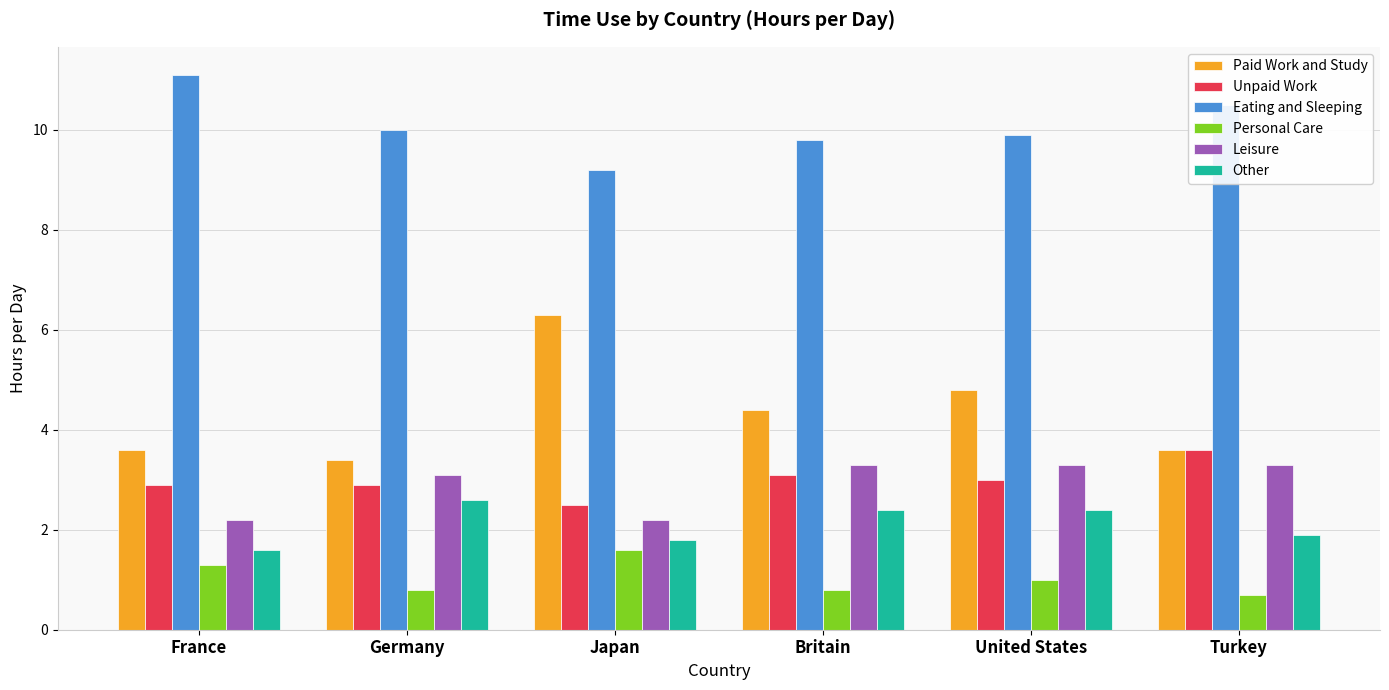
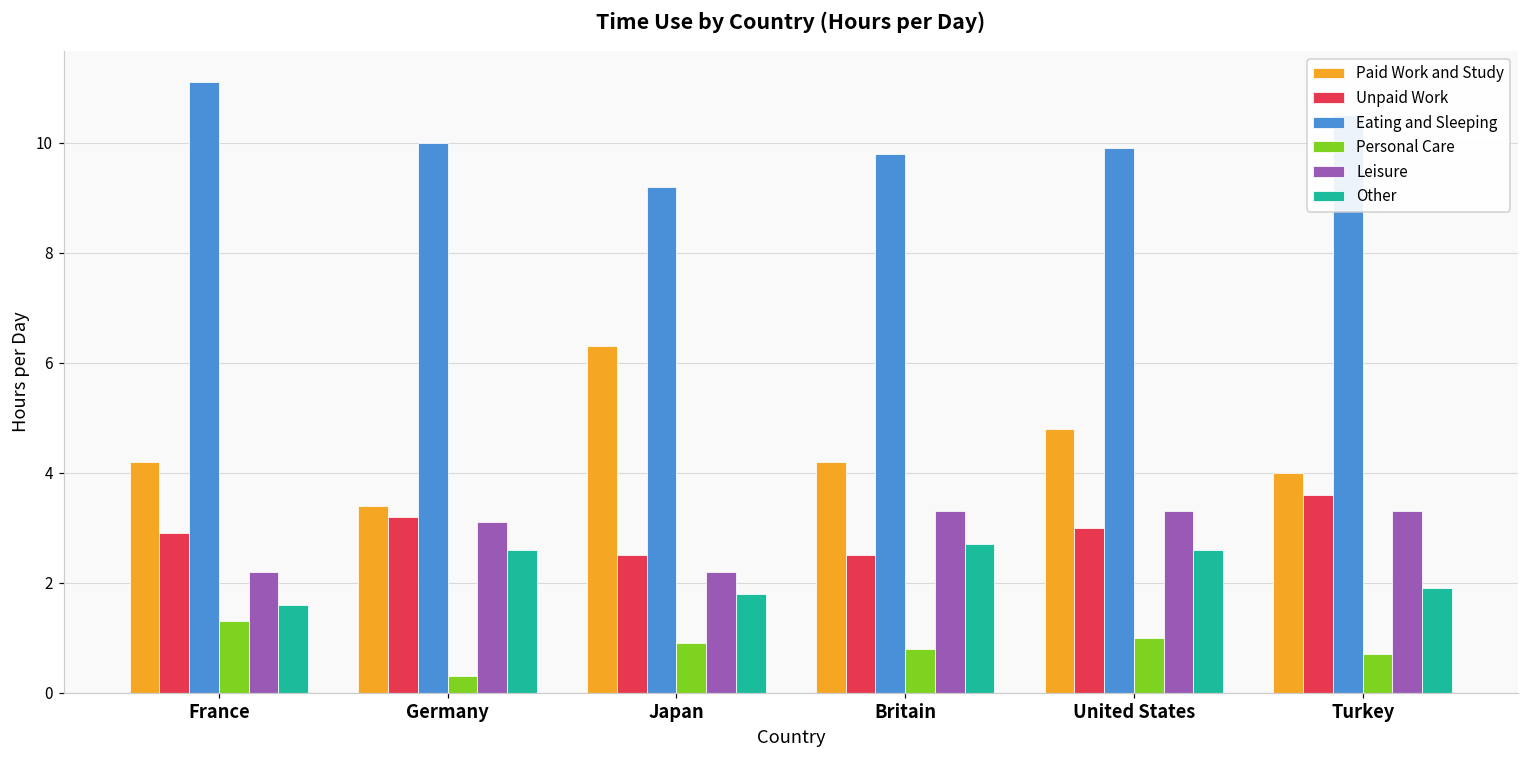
  {
    "Paid Work and Study": {
-     "France": 3.6,
+     "France": 4.2,
      "Germany": 3.4,
      "Japan": 6.3,
-     "Britain": 4.4,
+     "Britain": 4.2,
      "United States": 4.8,
-     "Turkey": 3.6
+     "Turkey": 4.0
    },
    "Unpaid Work": {
      "France": 2.9,
-     "Germany": 2.9,
+     "Germany": 3.2,
      "Japan": 2.5,
-     "Britain": 3.1,
+     "Britain": 2.5,
      "United States": 3.0,
      "Turkey": 3.6
    },
    "Eating and Sleeping": {
      "France": 11.1,
      "Germany": 10.0,
      "Japan": 9.2,
      "Britain": 9.8,
      "United States": 9.9
    },
    "Personal Care": {
      "France": 1.3,
-     "Germany": 0.8,
-     "Japan": 1.6,
+     "Germany": 0.3,
+     "Japan": 0.9,
      "Britain": 0.8,
      "United States": 1.0,
      "Turkey": 0.7
    },
    "Leisure": {
      "France": 2.2,
      "Germany": 3.1,
      "Japan": 2.2,
      "Britain": 3.3,
      "United States": 3.3,
      "Turkey": 3.3
    },
    "Other": {
      "France": 1.6,
      "Germany": 2.6,
      "Japan": 1.8,
-     "Britain": 2.4,
-     "United States": 2.4,
+     "Britain": 2.7,
+     "United States": 2.6,
      "Turkey": 1.9
    }
  }
